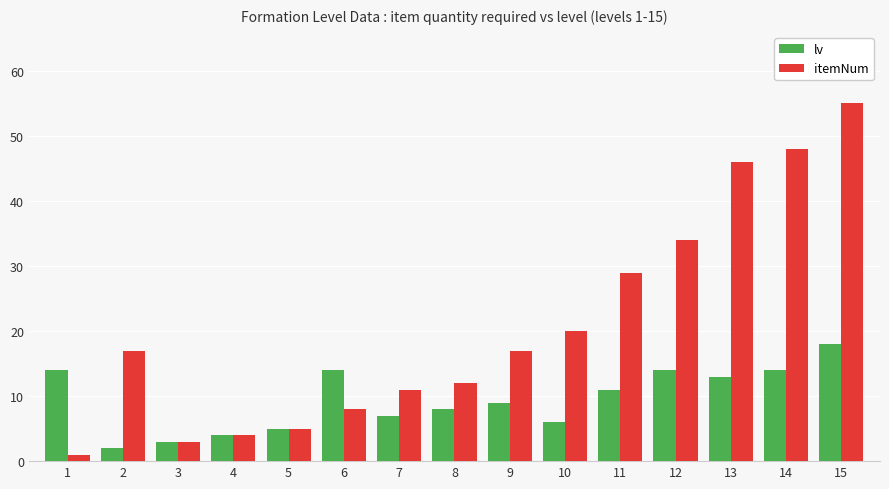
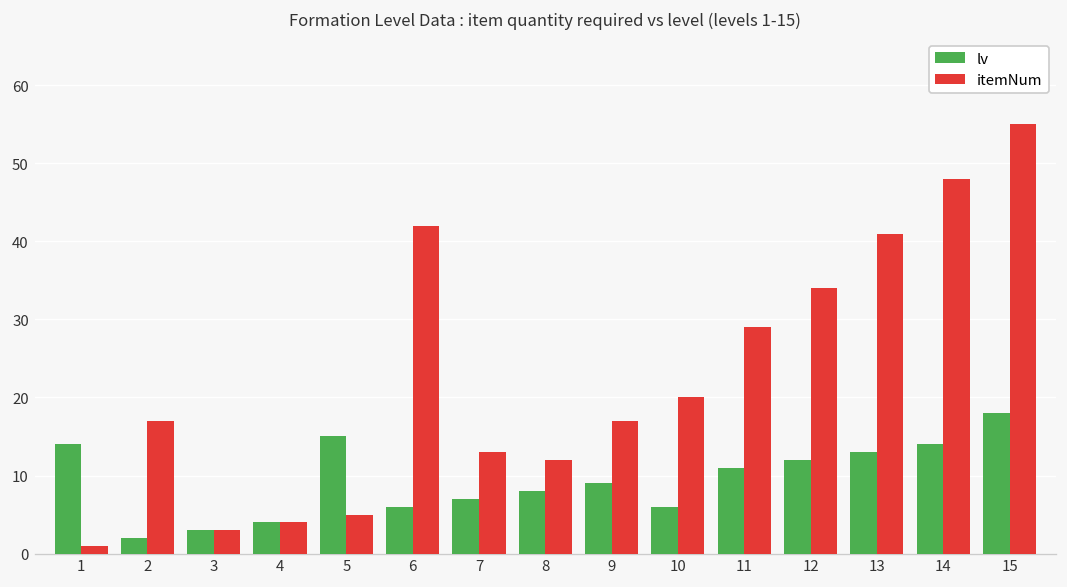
  {
    "lv": {
      "1": 14,
      "2": 2,
      "3": 3,
      "4": 4,
-     "5": 5,
-     "6": 14,
+     "5": 15,
+     "6": 6,
      "7": 7,
      "8": 8,
      "9": 9,
      "10": 6,
      "11": 11,
-     "12": 14,
+     "12": 12,
      "13": 13,
      "14": 14,
      "15": 18
    },
    "itemNum": {
      "1": 1,
      "2": 17,
      "3": 3,
      "4": 4,
      "5": 5,
-     "6": 8,
-     "7": 11,
+     "6": 42,
+     "7": 13,
      "8": 12,
      "9": 17,
      "10": 20,
      "11": 29,
      "12": 34,
-     "13": 46,
+     "13": 41,
      "14": 48,
      "15": 55
    }
  }
